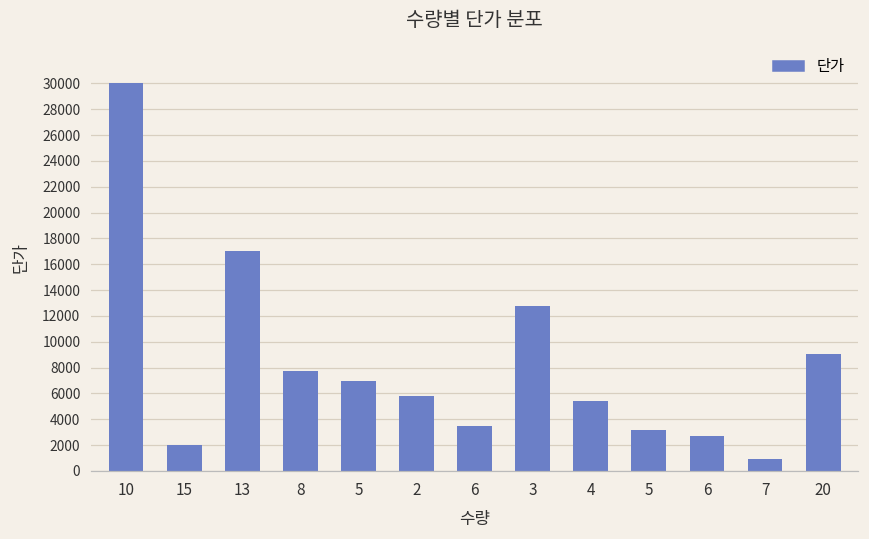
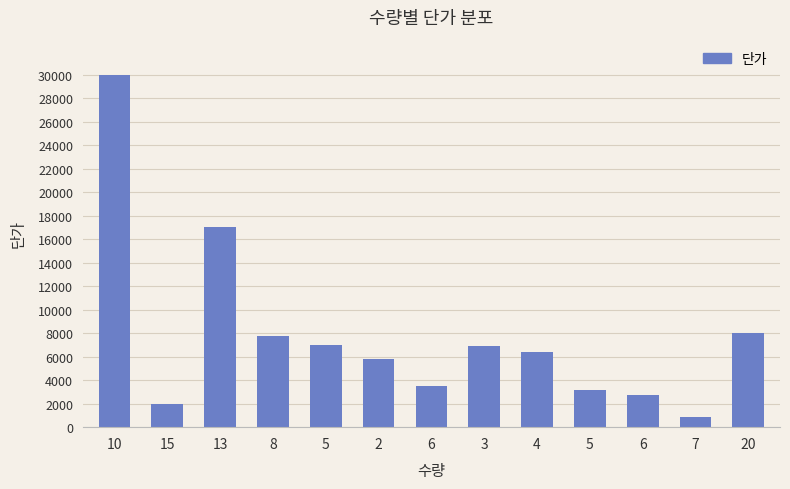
  {
    "10": 30000,
    "15": 2000,
    "13": 17100,
    "8": 7700,
    "2": 5800,
-   "3": 12800,
-   "4": 5400,
+   "3": 6900,
+   "4": 6400,
    "7": 900,
-   "20": 9000
+   "20": 8000
  }
